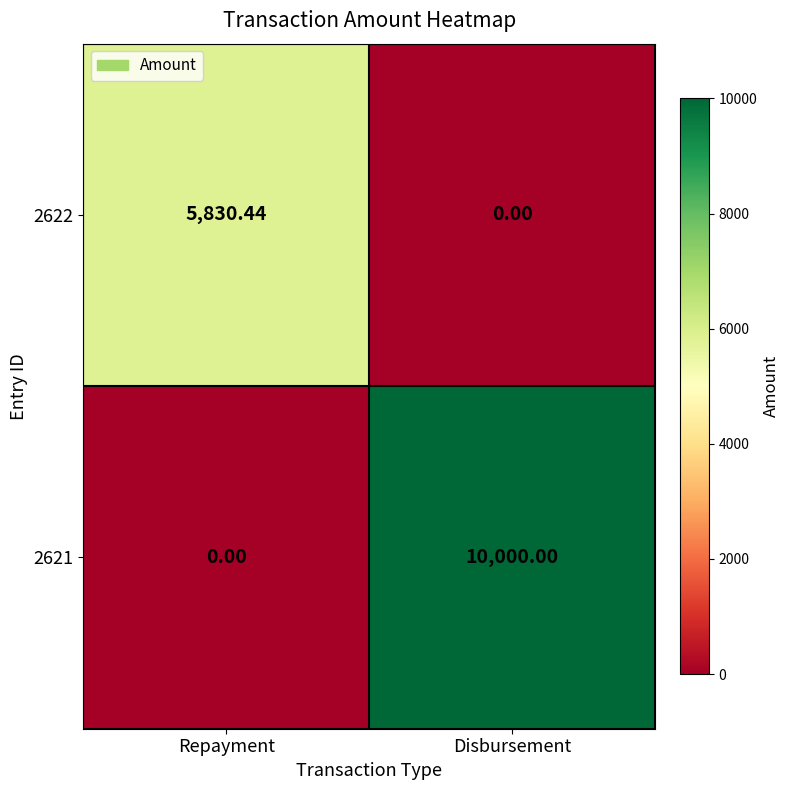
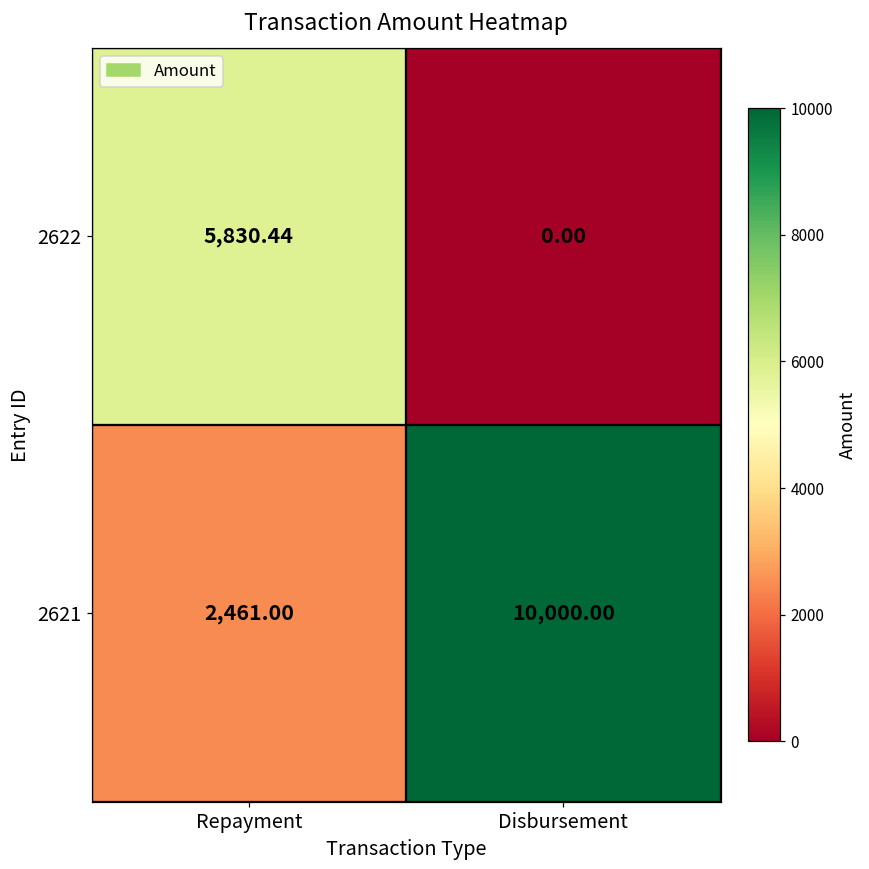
  {
    "2622": {
      "Repayment": "5,830.44",
      "Disbursement": "0.00"
    },
    "2621": {
-     "Repayment": "0.00",
+     "Repayment": "2,461.00",
      "Disbursement": "10,000.00"
    }
  }
